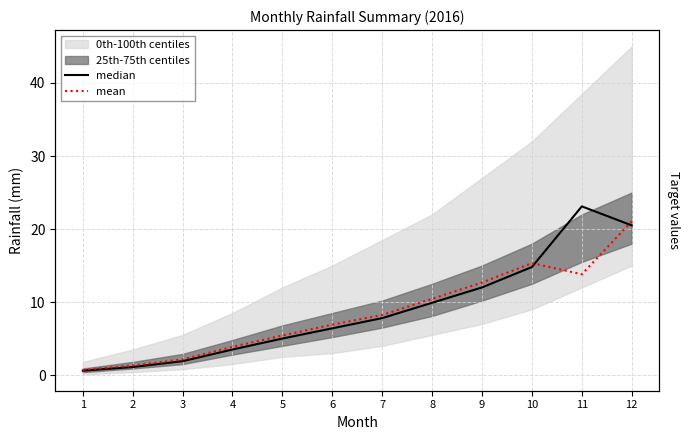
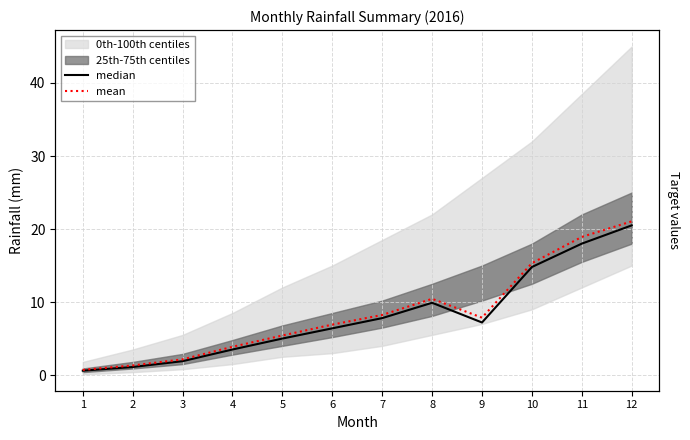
  {
    "median": {
      "4": 4,
      "5": 5,
      "6": 6,
      "7": 8,
      "8": 10,
-     "9": 12,
+     "9": 7,
      "10": 15,
-     "11": 23,
+     "11": 18,
      "12": 21
    },
    "mean": {
      "4": 4,
      "5": 5,
      "6": 7,
      "7": 8,
      "8": 10,
-     "9": 13,
+     "9": 8,
      "10": 15,
-     "11": 14,
+     "11": 19,
      "12": 21
    }
  }
